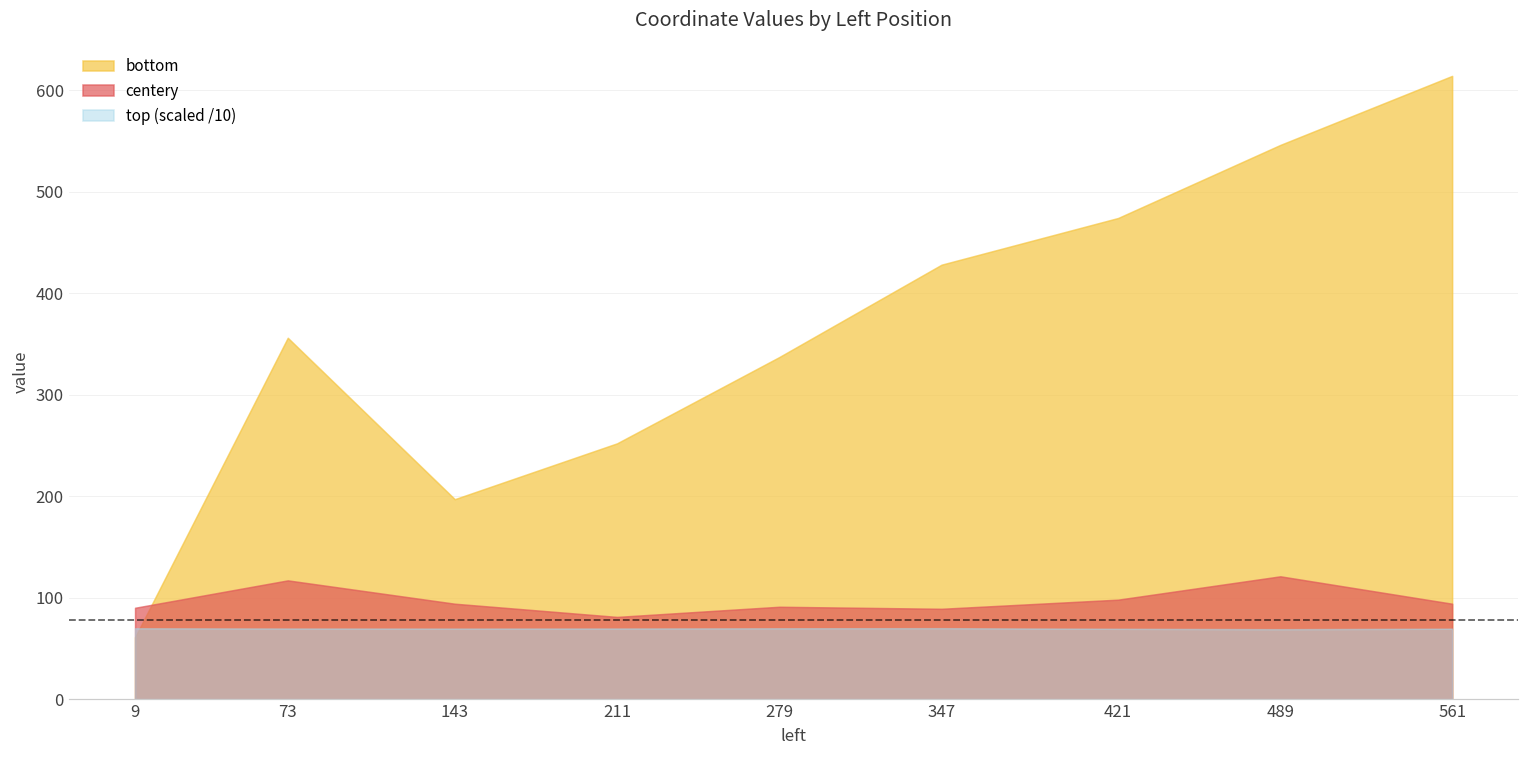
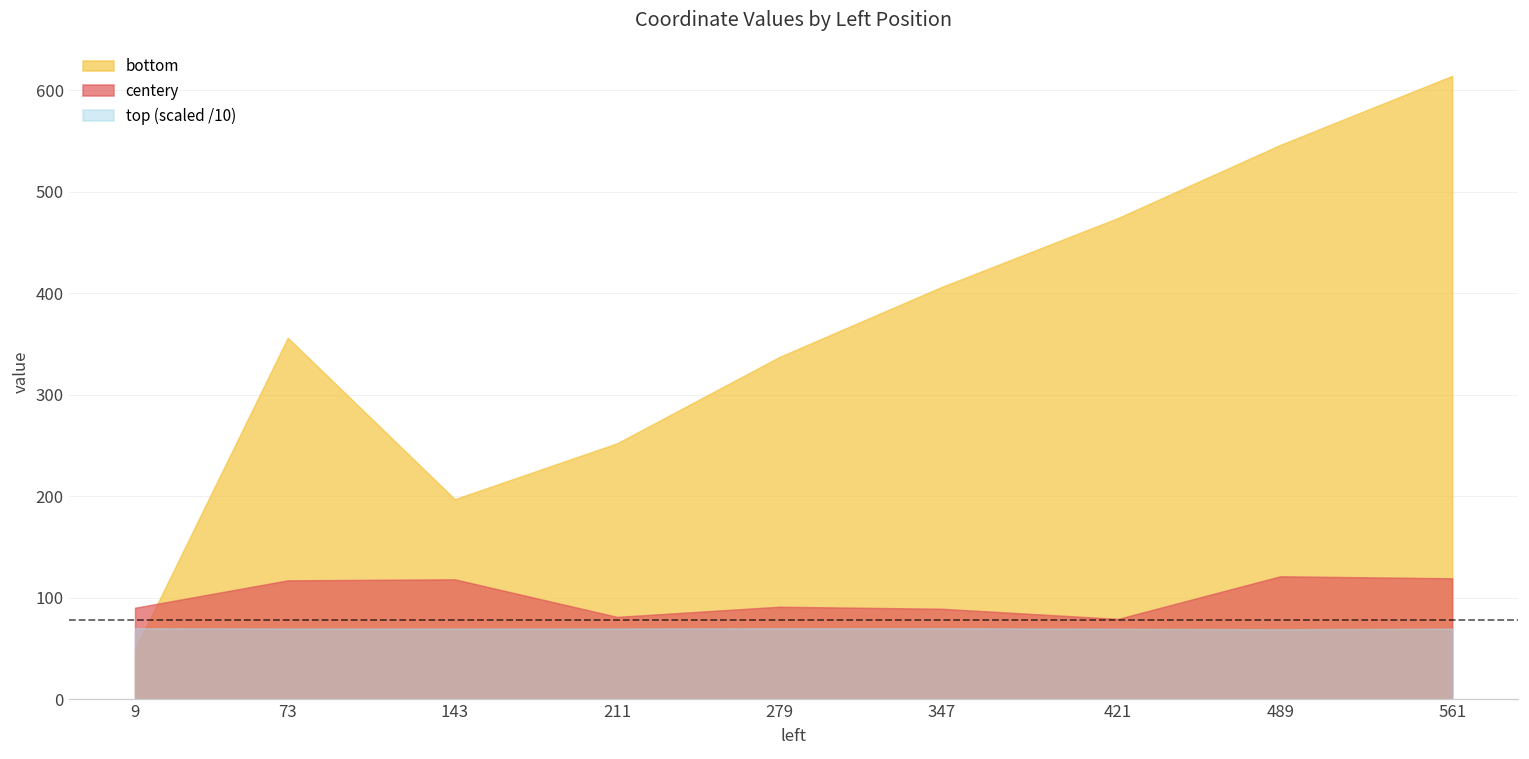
  {
    "bottom": {
-     "9": 60,
+     "9": 50,
      "73": 360,
      "143": 200,
      "211": 250,
      "279": 340,
-     "347": 430,
+     "347": 410,
      "421": 470,
      "489": 550,
      "561": 610
    },
    "centery": {
      "9": 90,
      "73": 120,
-     "143": 90,
+     "143": 120,
      "211": 80,
      "279": 90,
      "347": 90,
-     "421": 100,
+     "421": 80,
      "489": 120,
-     "561": 90
+     "561": 120
    },
    "top (scaled /10)": {
      "9": 70,
      "73": 70,
      "143": 70,
      "211": 70,
      "279": 70,
      "347": 70,
      "421": 70,
      "489": 70,
      "561": 70
    }
  }
